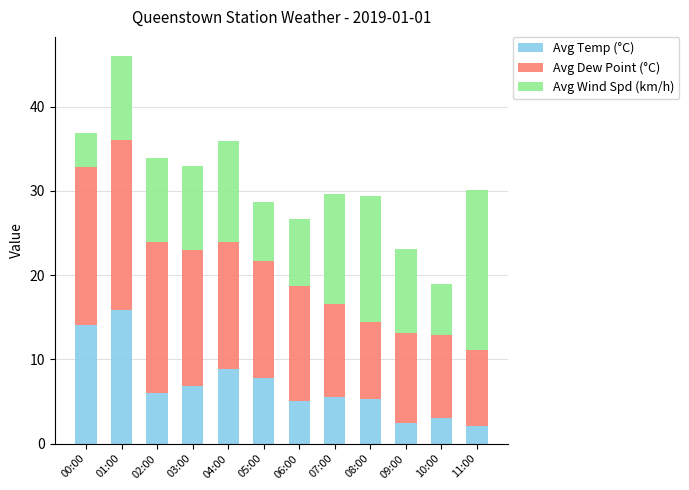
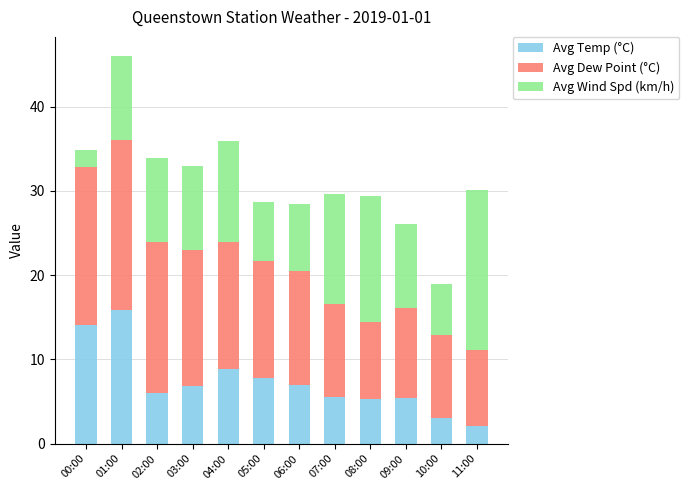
  {
    "Avg Temp (°C)": {
      "00:00": 14,
      "01:00": 16,
      "02:00": 6,
      "03:00": 7,
      "04:00": 9,
      "05:00": 8,
-     "06:00": 5,
+     "06:00": 7,
      "07:00": 6,
      "08:00": 5,
-     "09:00": 2,
+     "09:00": 5,
      "10:00": 3,
      "11:00": 2
    },
    "Avg Dew Point (°C)": {
      "00:00": 19,
      "01:00": 20,
      "02:00": 18,
      "03:00": 16,
      "04:00": 15,
      "05:00": 14,
      "06:00": 14,
      "07:00": 11,
      "08:00": 9,
      "09:00": 11,
      "10:00": 10,
      "11:00": 9
    },
    "Avg Wind Spd (km/h)": {
-     "00:00": 4,
+     "00:00": 2,
      "01:00": 10,
      "02:00": 10,
      "03:00": 10,
      "04:00": 12,
      "05:00": 7,
      "06:00": 8,
      "07:00": 13,
      "08:00": 15,
      "09:00": 10,
      "10:00": 6,
      "11:00": 19
    }
  }
